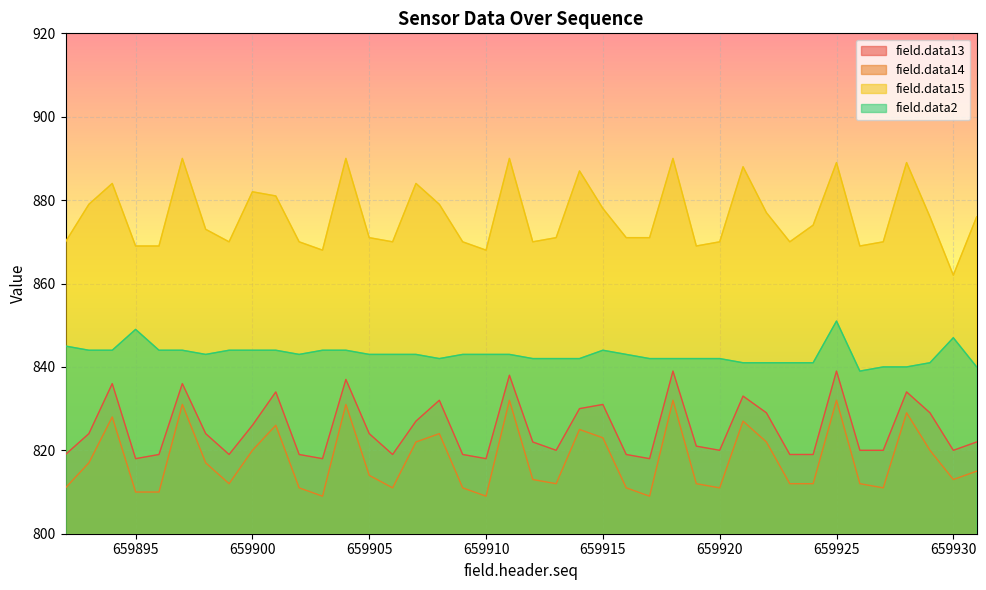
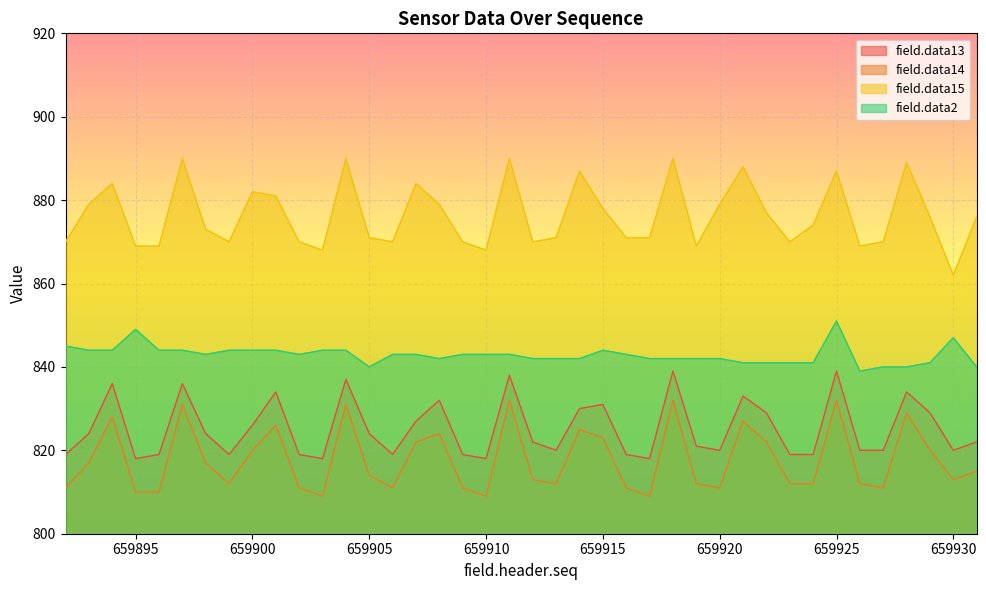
  {
    "field.data15": {
      "659895": 869,
      "659900": 882,
      "659905": 871,
      "659910": 868,
      "659915": 878,
-     "659920": 870,
-     "659925": 889,
+     "659920": 879,
+     "659925": 887,
      "659930": 862
    },
    "field.data2": {
      "659895": 849,
      "659900": 844,
-     "659905": 843,
+     "659905": 840,
      "659910": 843,
      "659915": 844,
      "659920": 842,
      "659925": 851,
      "659930": 847
    }
  }
